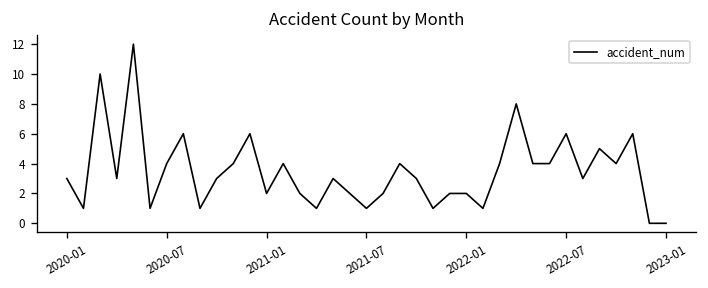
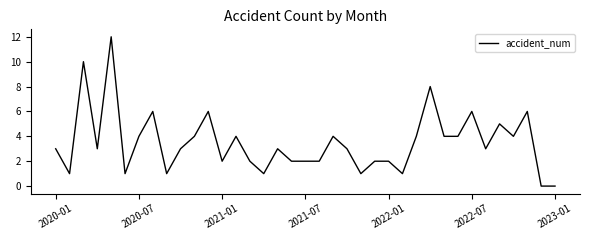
  {
    "2020-01": 3,
    "2020-07": 4,
    "2021-01": 2,
-   "2021-07": 1,
+   "2021-07": 2,
    "2022-01": 2,
    "2022-07": 6,
    "2023-01": 0
  }
